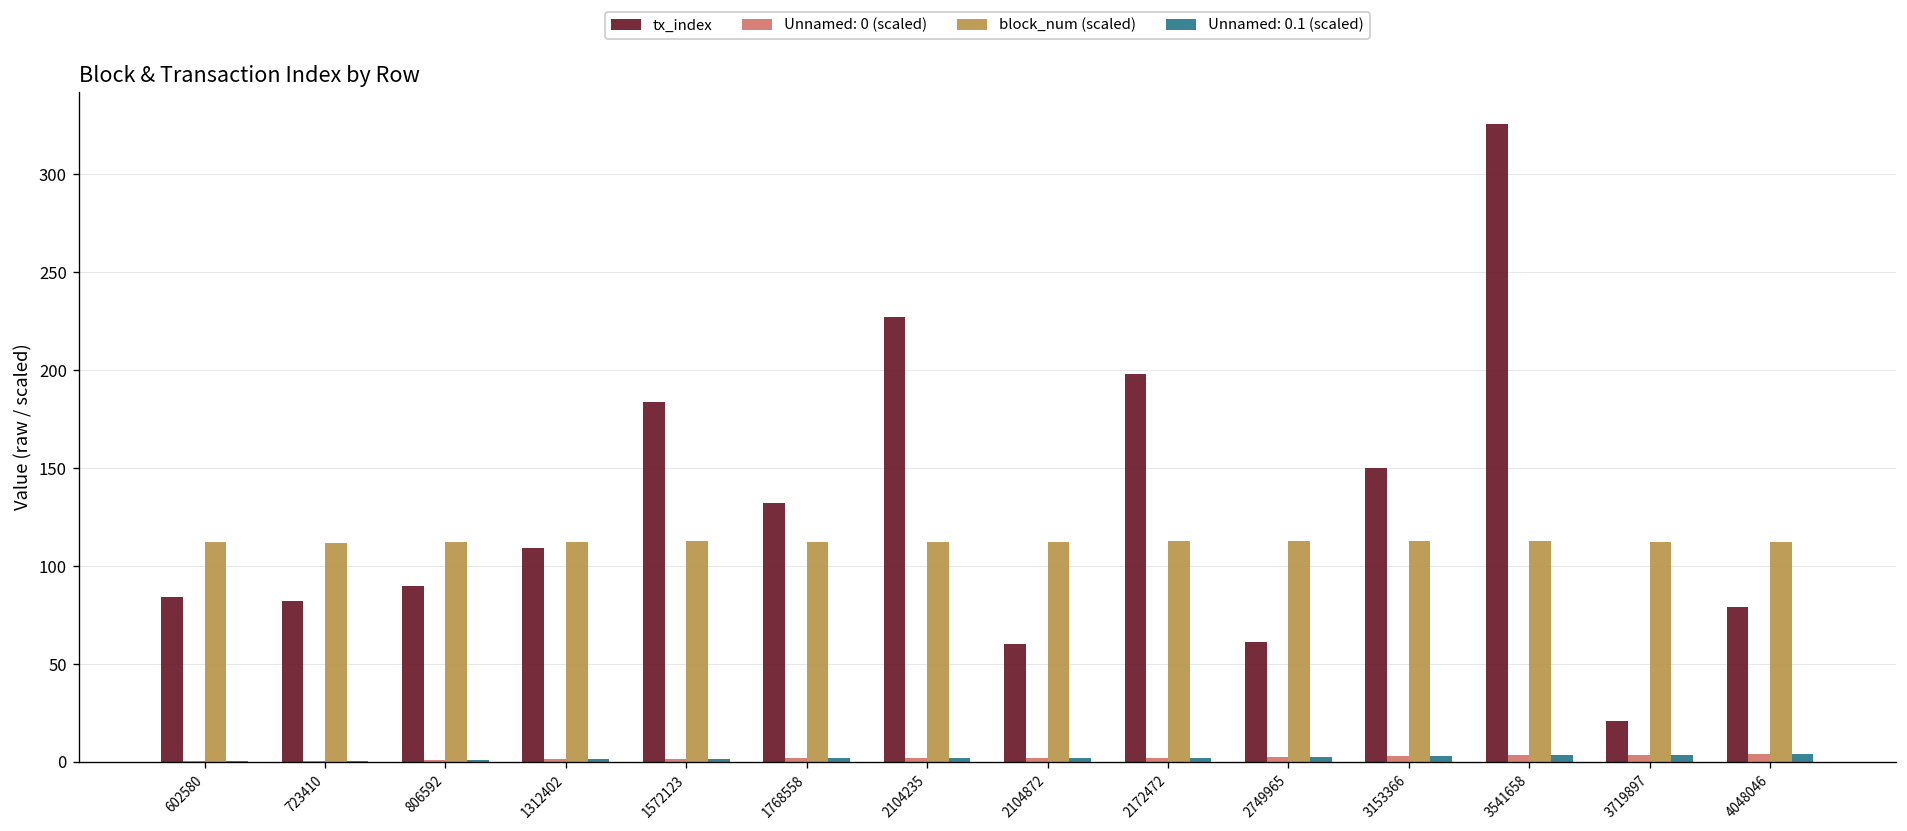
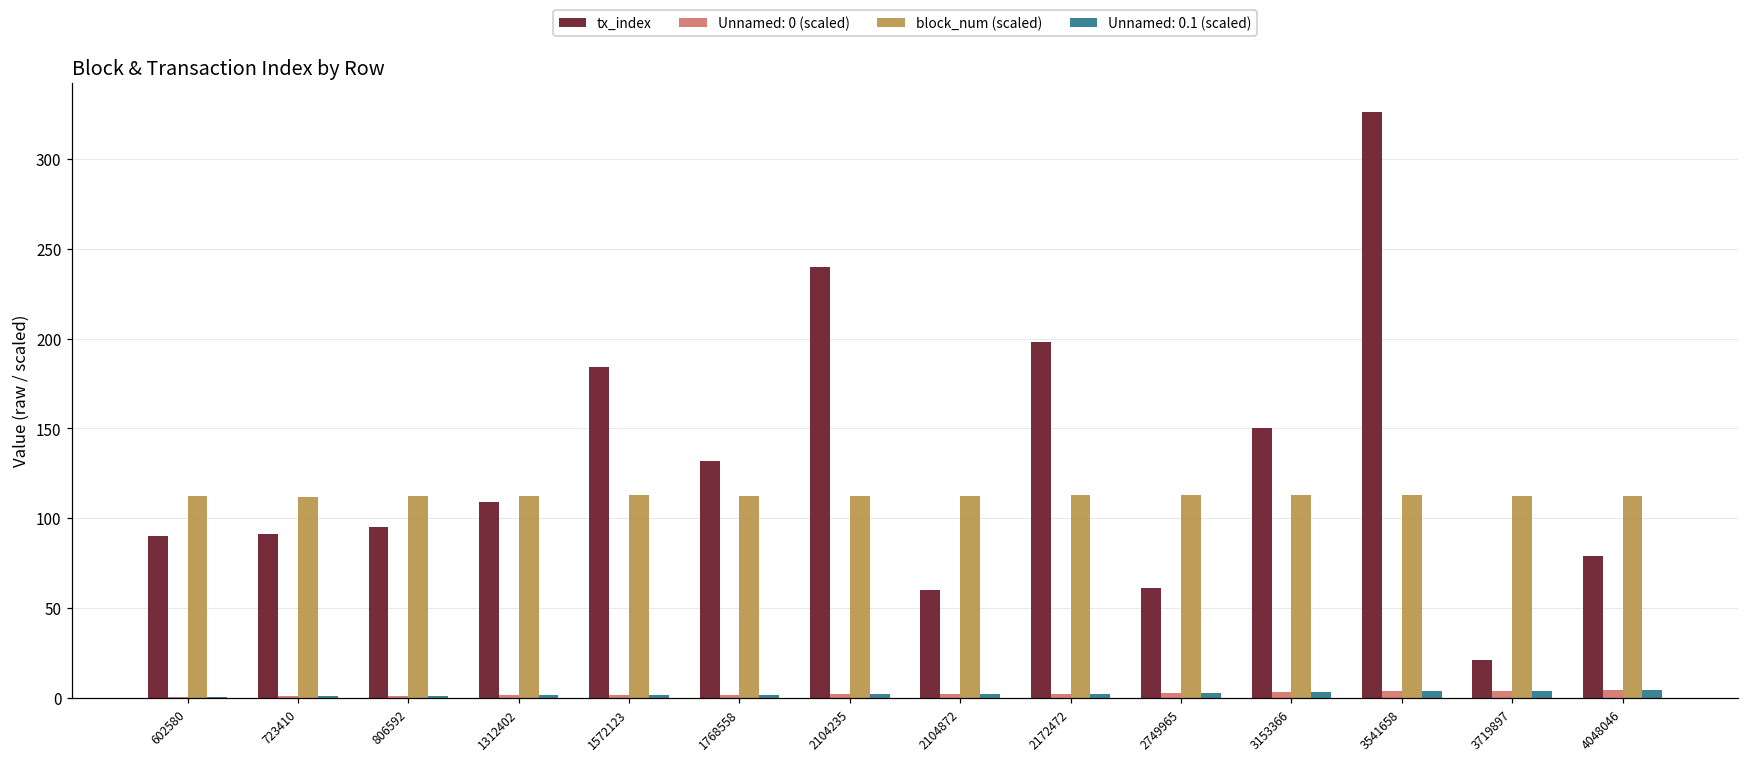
  {
    "tx_index": {
-     "602580": 84,
-     "723410": 82,
-     "806592": 90,
+     "602580": 90,
+     "723410": 91,
+     "806592": 95,
      "1312402": 109,
      "1572123": 184,
      "1768558": 132,
-     "2104235": 227,
+     "2104235": 240,
      "2104872": 60,
      "2172472": 198,
      "2749965": 61,
      "3153366": 150,
      "3541658": 326,
      "3719897": 21,
      "4048046": 79
    },
    "Unnamed: 0.1 (scaled)": {
      "1572123": 2,
      "1768558": 2,
      "2104235": 2,
      "2104872": 2,
      "2172472": 2,
      "2749965": 3,
      "3153366": 3,
      "3541658": 4,
      "3719897": 4,
      "4048046": 4
    }
  }
